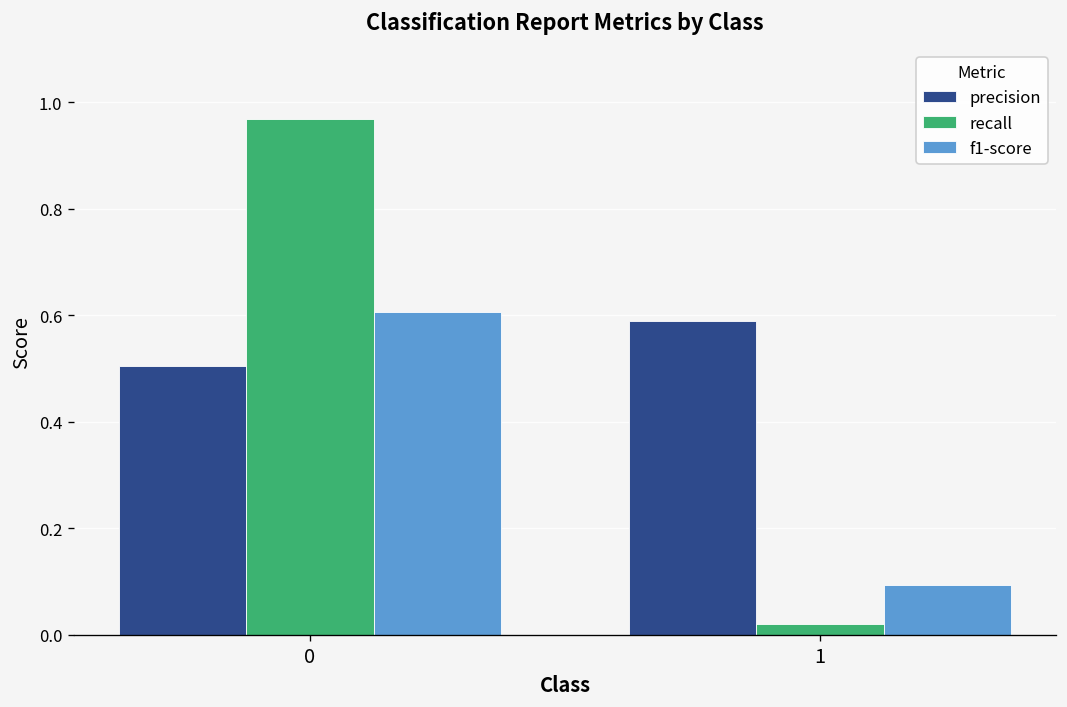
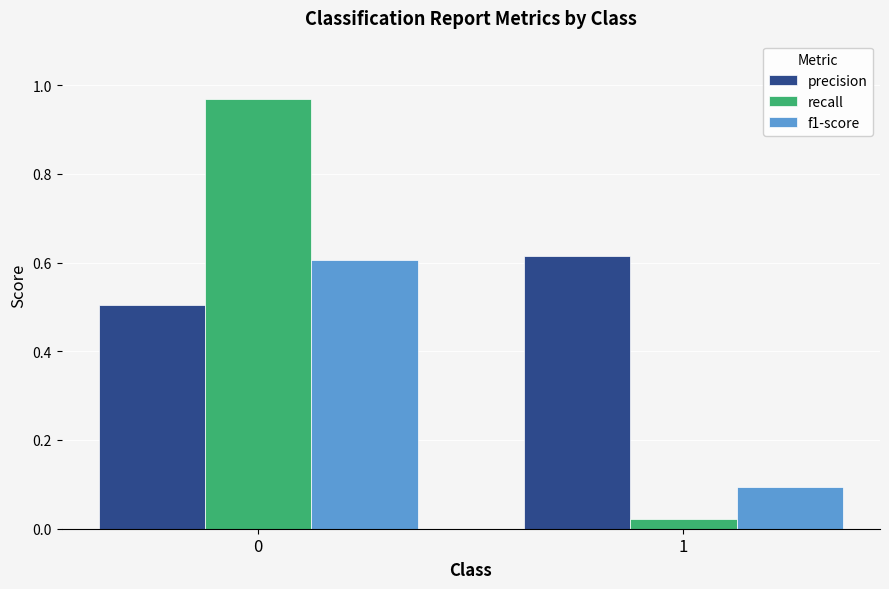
  {
    "precision": {
      "0": 0.50,
-     "1": 0.59
+     "1": 0.61
    },
    "recall": {
      "0": 0.97,
      "1": 0.02
    },
    "f1-score": {
      "0": 0.61,
      "1": 0.09
    }
  }
